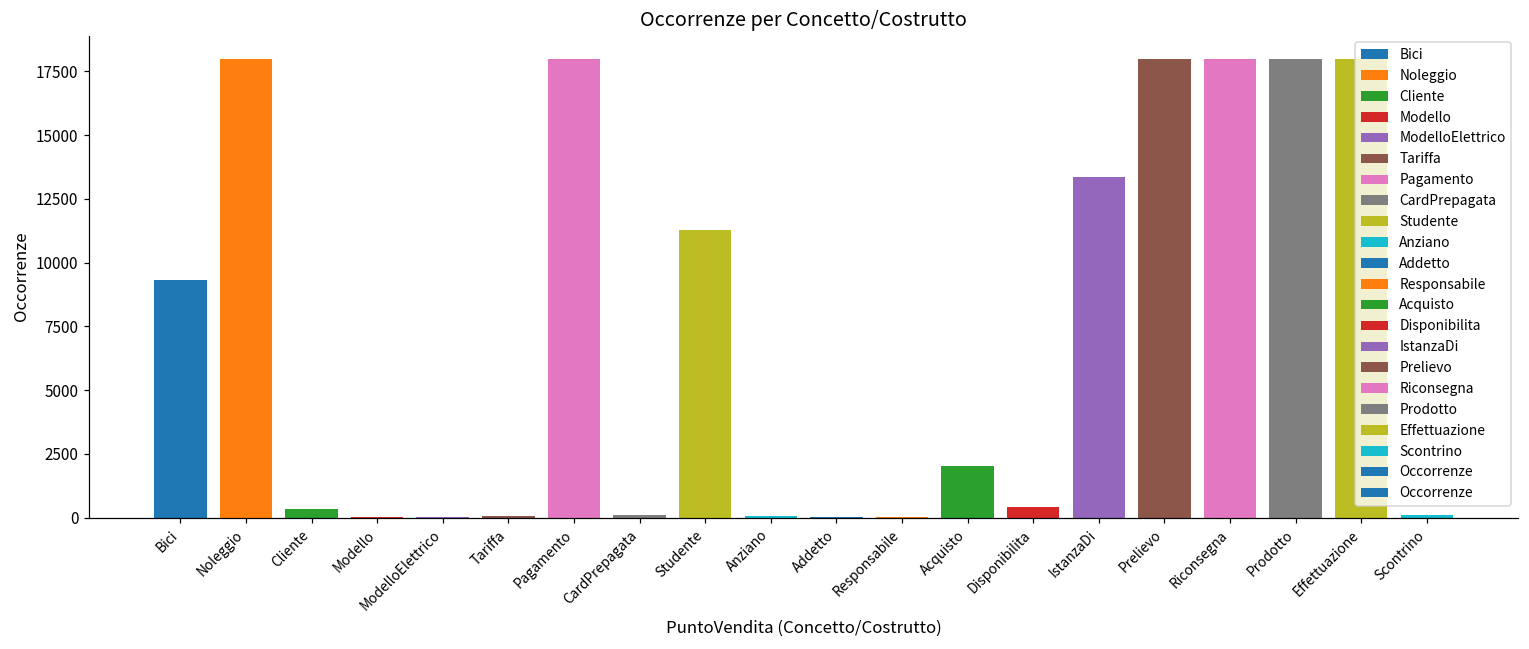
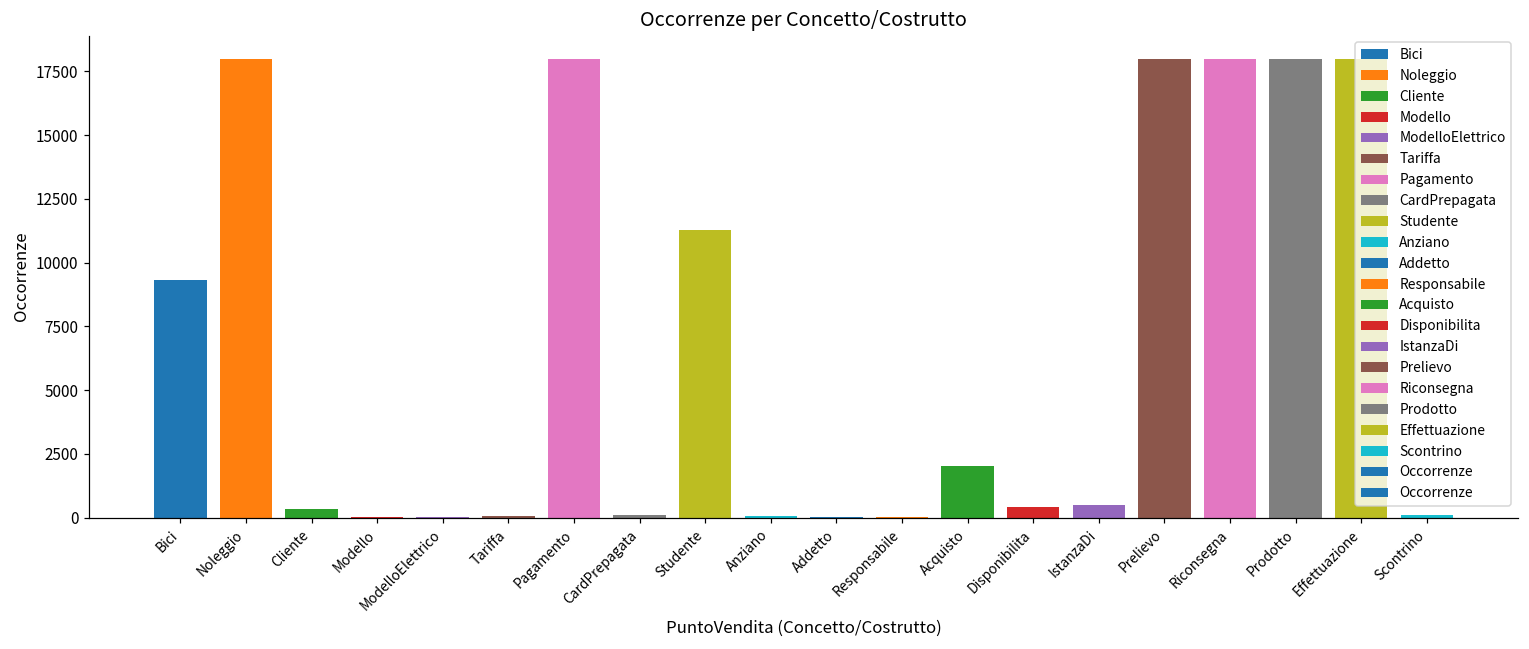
  {
    "Bici": 9300,
    "Noleggio": 18000,
    "Cliente": 400,
    "Pagamento": 18000,
    "CardPrepagata": 100,
    "Studente": 11300,
    "Acquisto": 2000,
    "Disponibilita": 400,
-   "IstanzaDi": 13300,
+   "IstanzaDi": 500,
    "Prelievo": 18000,
    "Riconsegna": 18000,
    "Prodotto": 18000,
    "Scontrino": 100
  }
